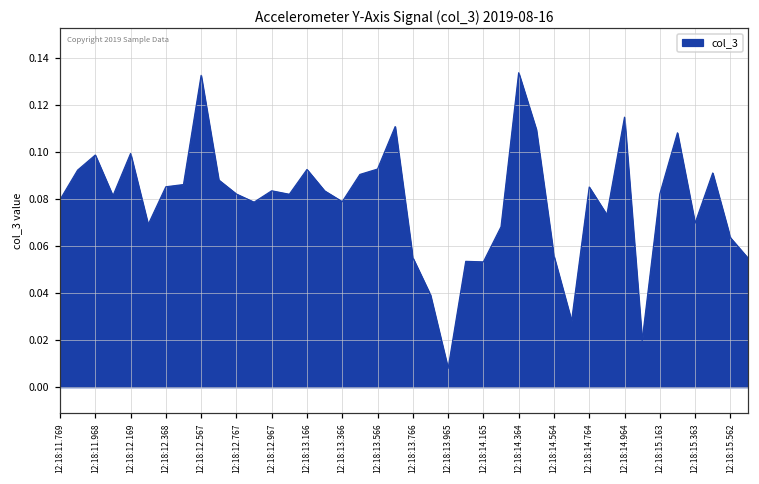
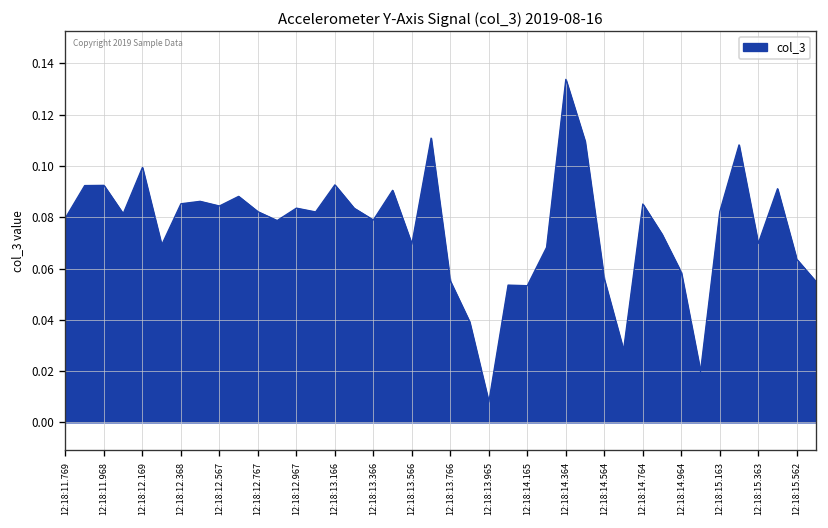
  {
    "12:18:11.769": 0.080,
-   "12:18:11.968": 0.099,
+   "12:18:11.968": 0.092,
    "12:18:12.169": 0.099,
    "12:18:12.368": 0.085,
-   "12:18:12.567": 0.133,
+   "12:18:12.567": 0.084,
    "12:18:12.767": 0.082,
    "12:18:12.967": 0.084,
    "12:18:13.166": 0.093,
    "12:18:13.366": 0.079,
-   "12:18:13.566": 0.093,
+   "12:18:13.566": 0.069,
    "12:18:13.766": 0.055,
    "12:18:13.965": 0.008,
    "12:18:14.165": 0.053,
    "12:18:14.364": 0.134,
    "12:18:14.564": 0.056,
    "12:18:14.764": 0.085,
-   "12:18:14.964": 0.115,
+   "12:18:14.964": 0.058,
    "12:18:15.163": 0.082,
    "12:18:15.363": 0.070,
    "12:18:15.562": 0.064
  }
